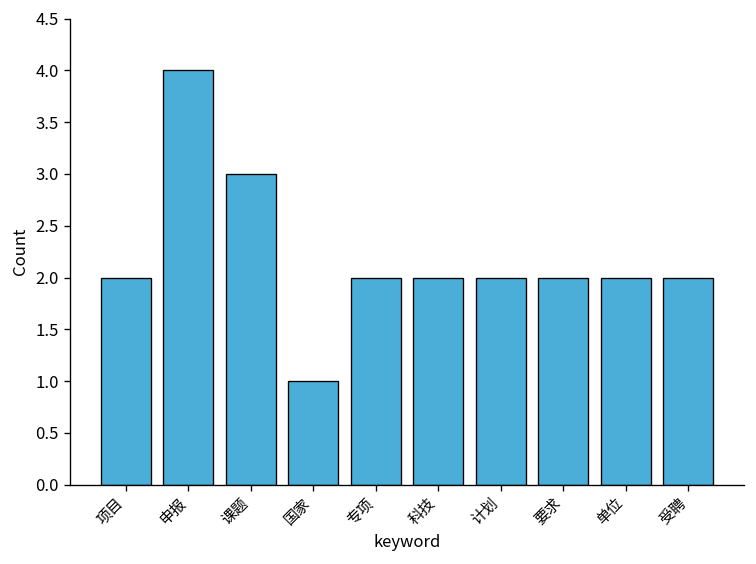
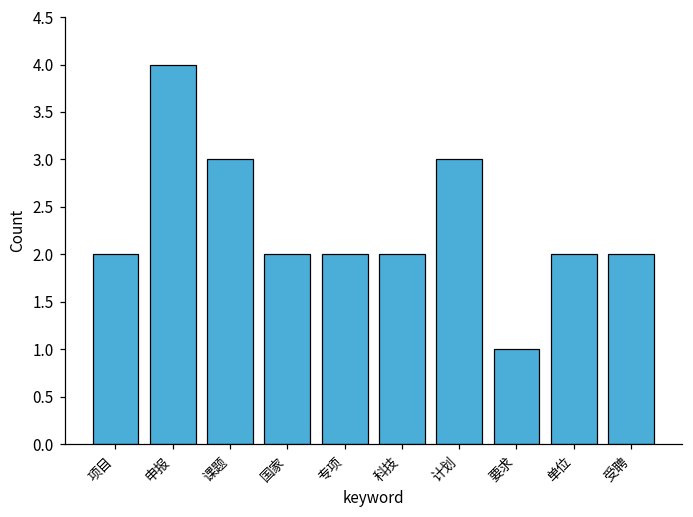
  {
    "项目": 2,
    "申报": 4,
    "课题": 3,
-   "国家": 1,
+   "国家": 2,
    "专项": 2,
    "科技": 2,
-   "计划": 2,
-   "要求": 2,
+   "计划": 3,
+   "要求": 1,
    "单位": 2,
    "受聘": 2
  }
